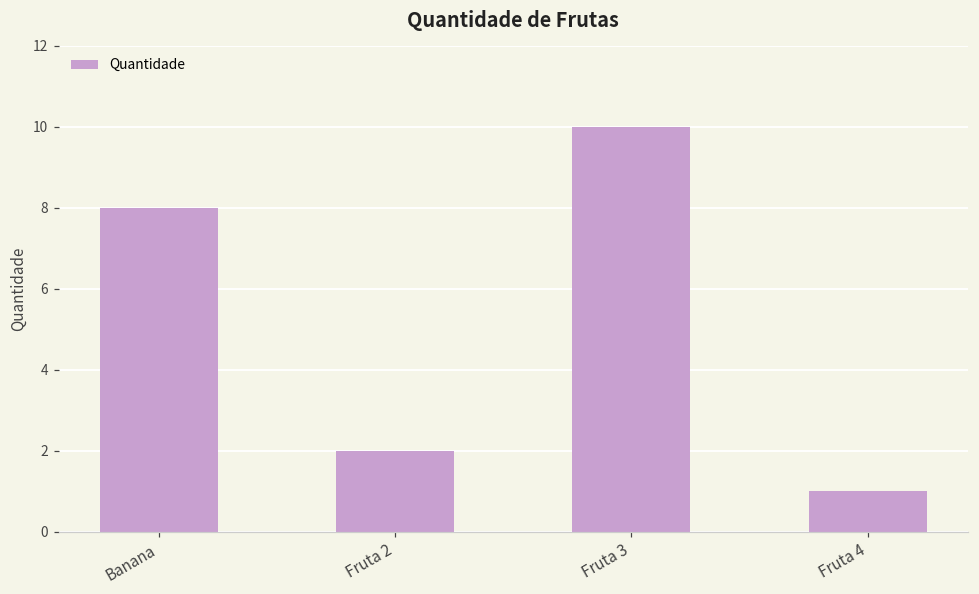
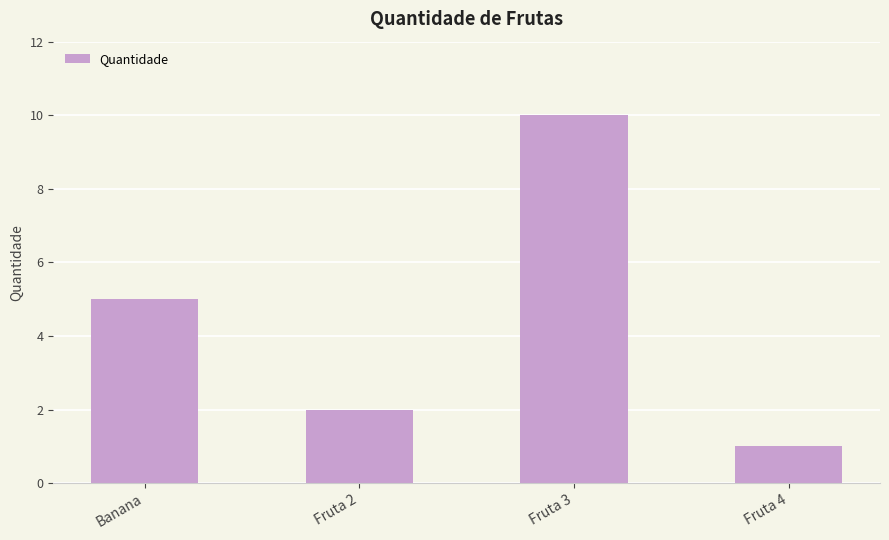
  {
-   "Banana": 8,
+   "Banana": 5,
    "Fruta 2": 2,
    "Fruta 3": 10,
    "Fruta 4": 1
  }
